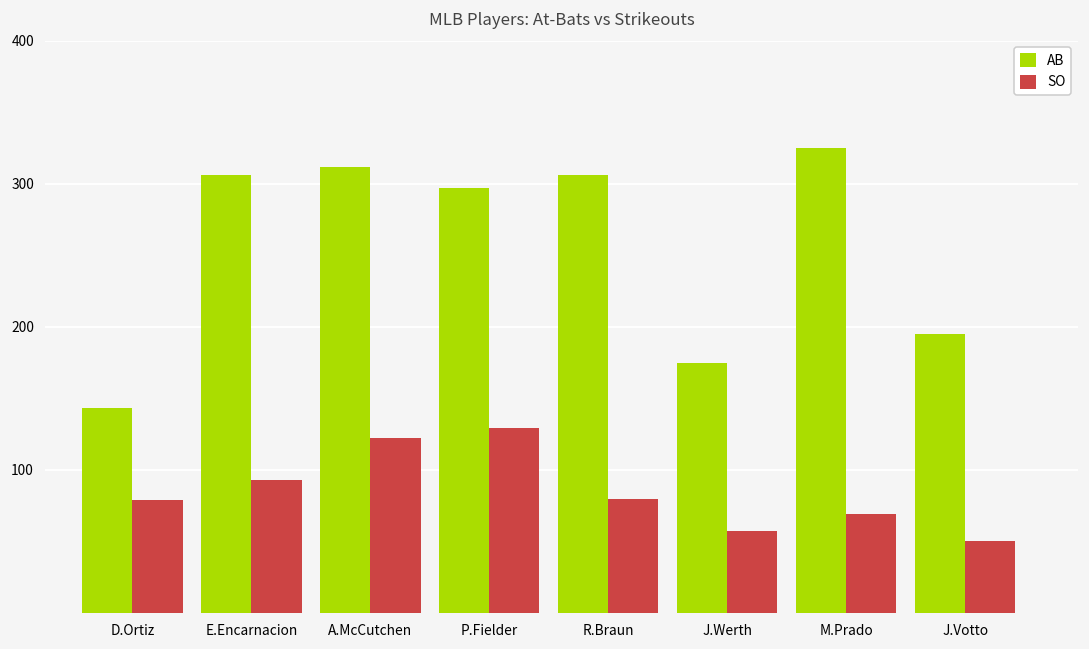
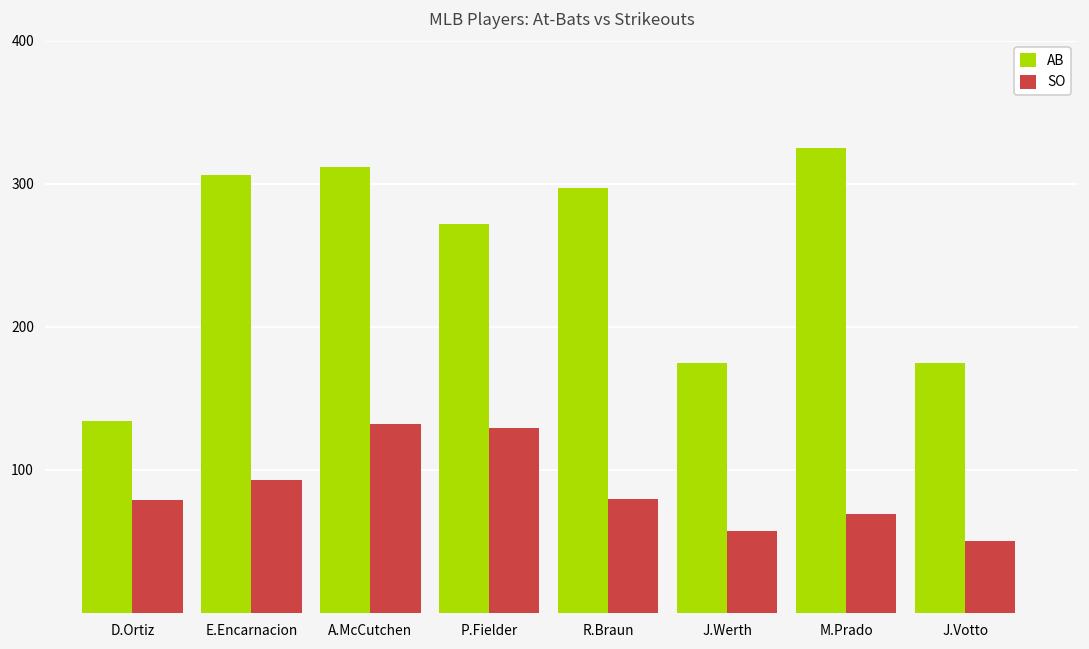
  {
    "AB": {
-     "D.Ortiz": 143,
+     "D.Ortiz": 134,
      "E.Encarnacion": 306,
      "A.McCutchen": 312,
-     "P.Fielder": 297,
-     "R.Braun": 306,
+     "P.Fielder": 272,
+     "R.Braun": 297,
      "J.Werth": 175,
      "M.Prado": 325,
-     "J.Votto": 195
+     "J.Votto": 175
    },
    "SO": {
      "D.Ortiz": 79,
      "E.Encarnacion": 93,
-     "A.McCutchen": 122,
+     "A.McCutchen": 132,
      "P.Fielder": 129,
      "R.Braun": 80,
      "J.Werth": 57,
      "M.Prado": 69,
      "J.Votto": 50
    }
  }
